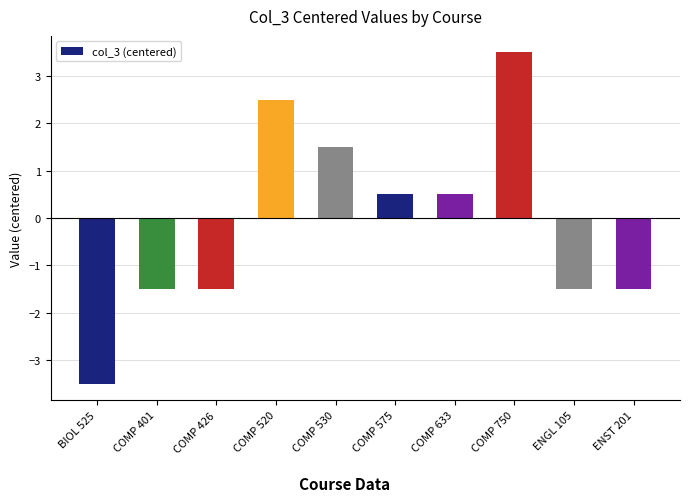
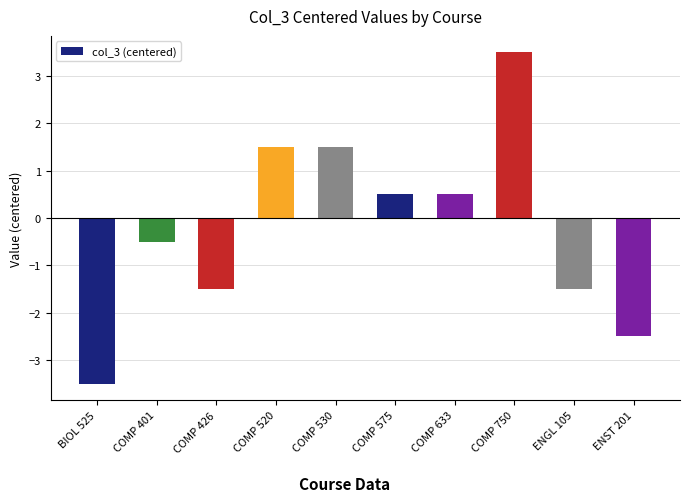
  {
    "BIOL 525": -3.5,
-   "COMP 401": -1.5,
+   "COMP 401": -0.5,
    "COMP 426": -1.5,
-   "COMP 520": 2.5,
+   "COMP 520": 1.5,
    "COMP 530": 1.5,
    "COMP 575": 0.5,
    "COMP 633": 0.5,
    "COMP 750": 3.5,
    "ENGL 105": -1.5,
-   "ENST 201": -1.5
+   "ENST 201": -2.5
  }
